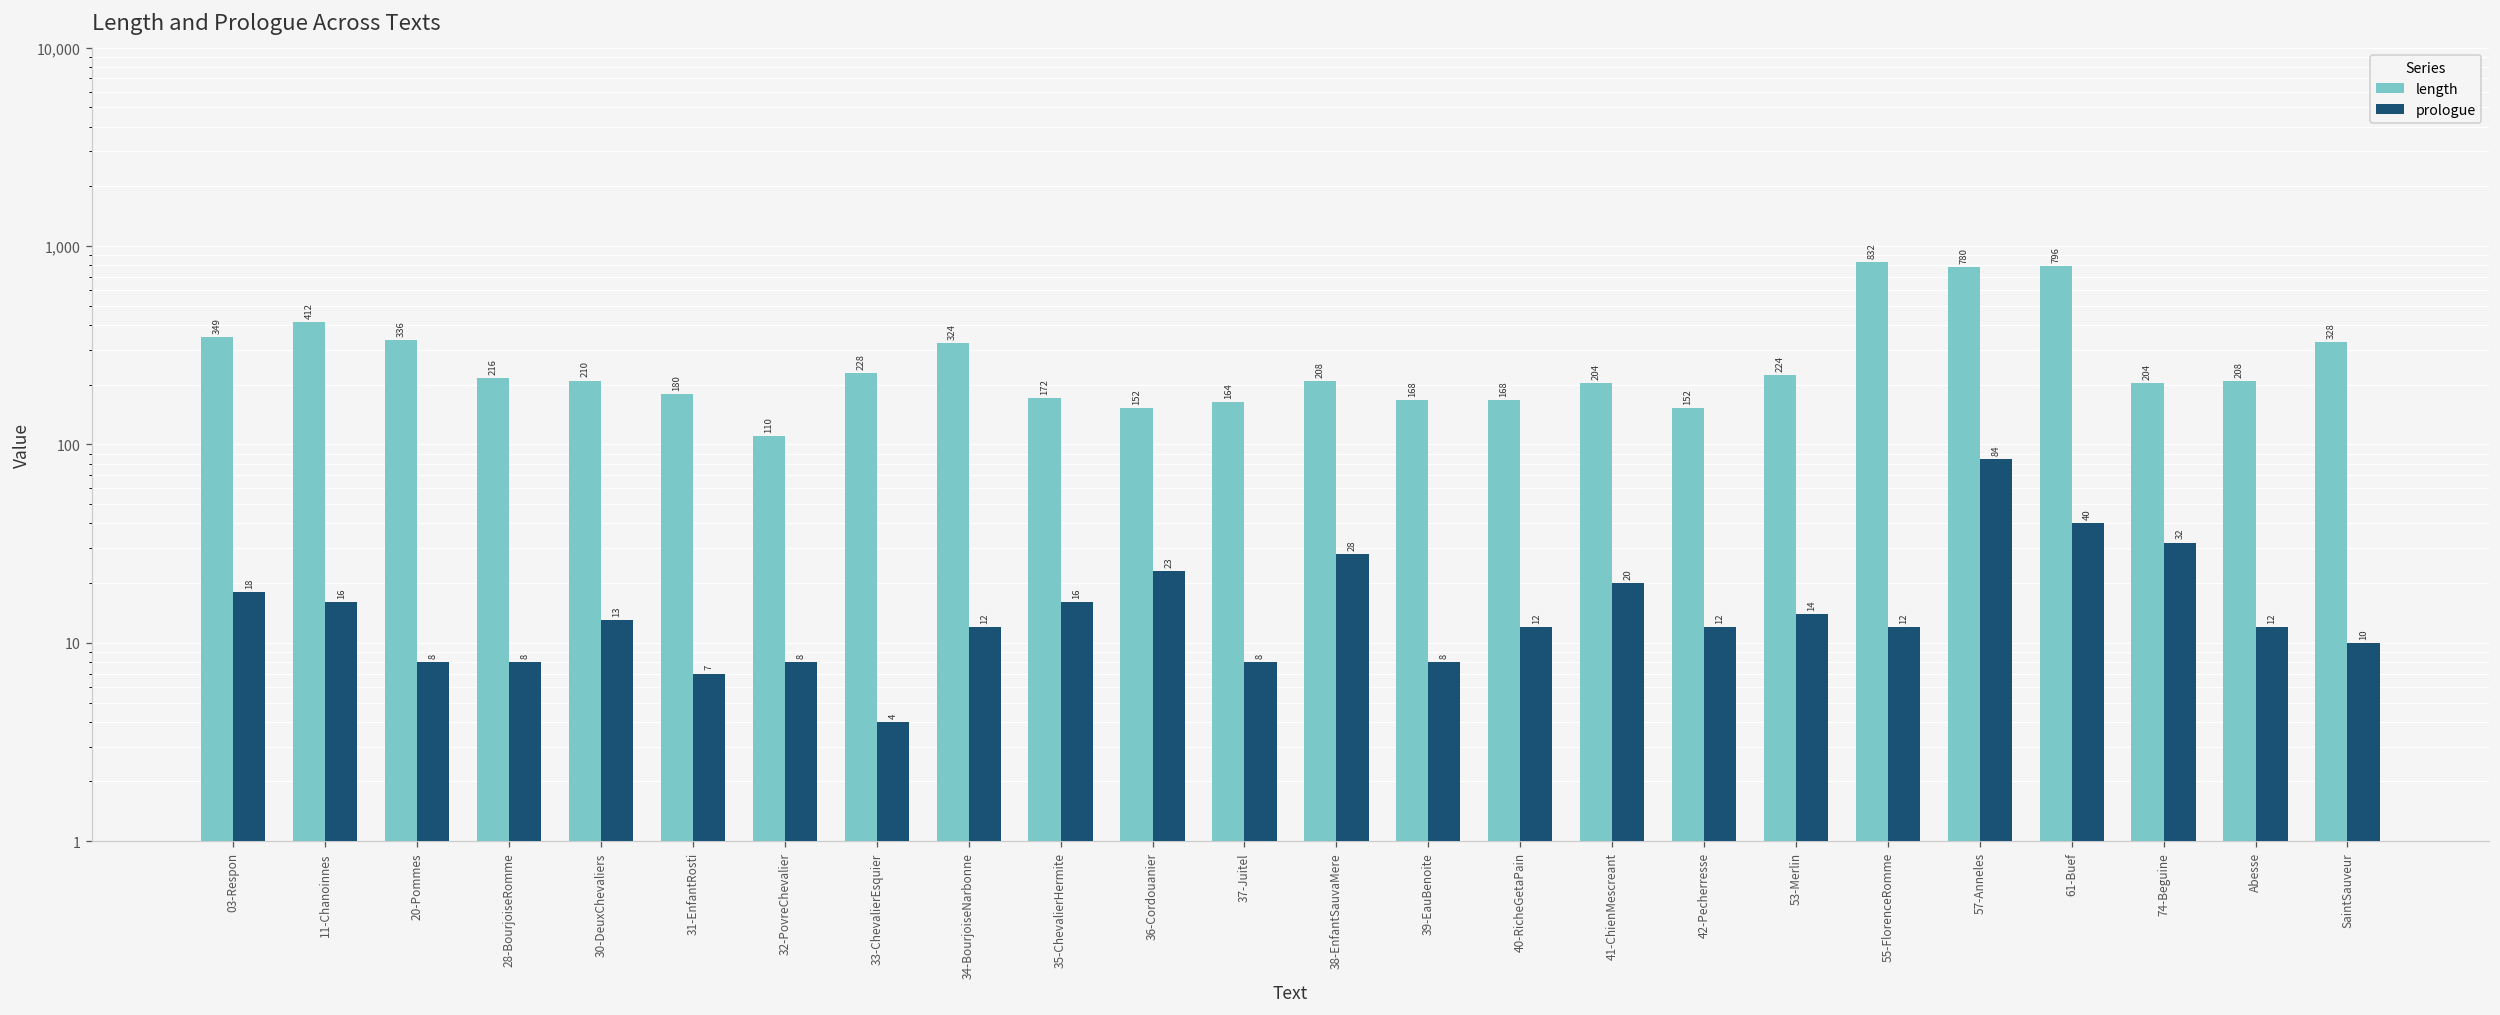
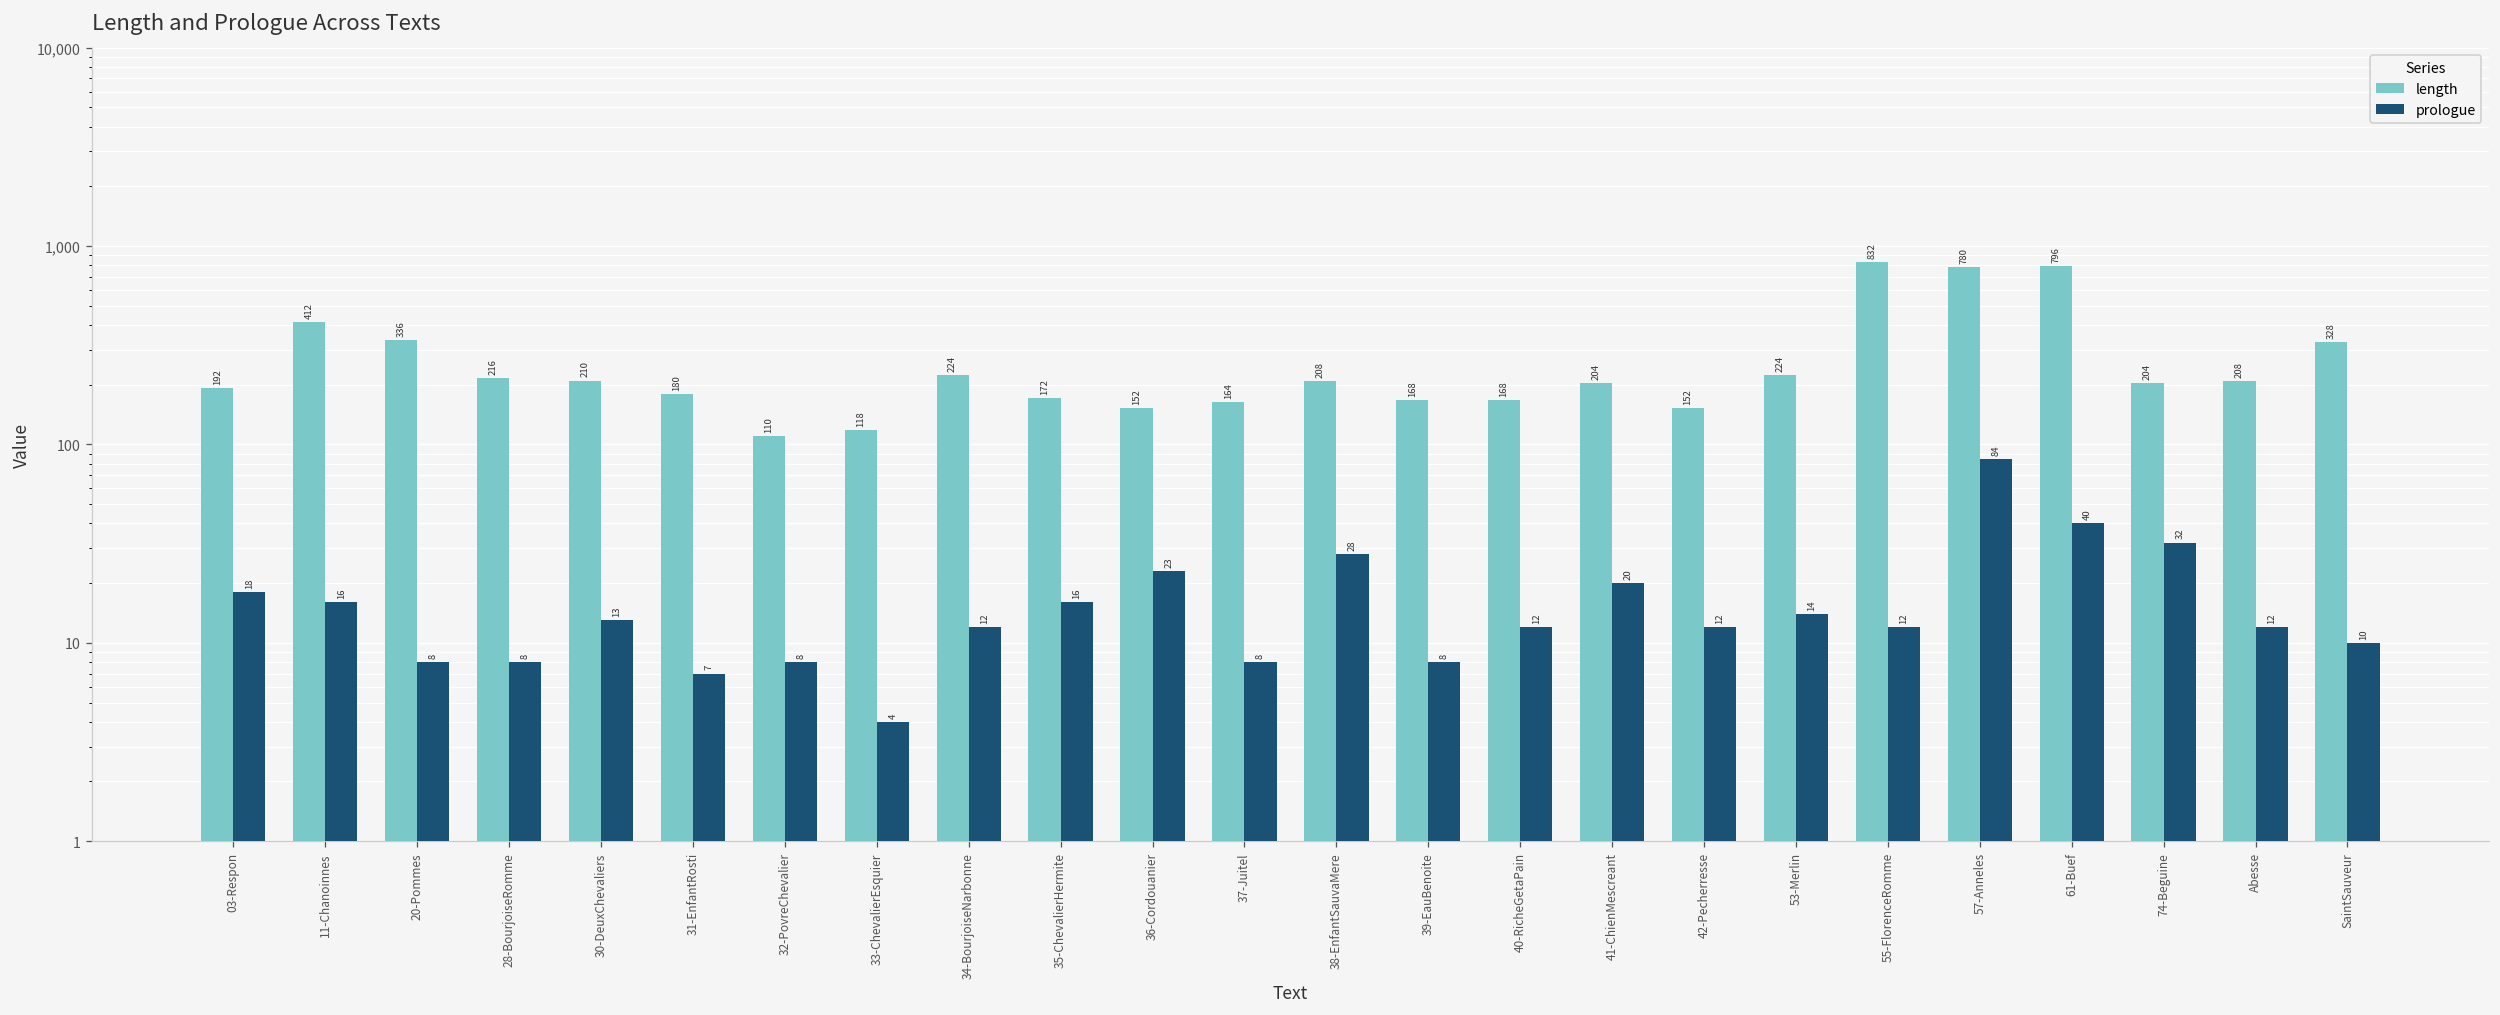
  {
    "length": {
-     "03-Respon": 349,
+     "03-Respon": 192,
      "11-Chanoinnes": 412,
      "20-Pommes": 336,
      "28-BourjoiseRomme": 216,
      "30-DeuxChevaliers": 210,
      "31-EnfantRosti": 180,
      "32-PovreChevalier": 110,
-     "33-ChevalierEsquier": 228,
-     "34-BourjoiseNarbonne": 324,
+     "33-ChevalierEsquier": 118,
+     "34-BourjoiseNarbonne": 224,
      "35-ChevalierHermite": 172,
      "36-Cordouanier": 152,
      "37-Juitel": 164,
      "38-EnfantSauvaMere": 208,
      "39-EauBenoite": 168,
      "40-RicheGetaPain": 168,
      "41-ChienMescreant": 204,
      "42-Pecherresse": 152,
      "53-Merlin": 224,
      "55-FlorenceRomme": 832,
      "57-Anneles": 780,
      "61-Buef": 796,
      "74-Beguine": 204,
      "Abesse": 208,
      "SaintSauveur": 328
    },
    "prologue": {
      "03-Respon": 18,
      "11-Chanoinnes": 16,
      "20-Pommes": 8,
      "28-BourjoiseRomme": 8,
      "30-DeuxChevaliers": 13,
      "31-EnfantRosti": 7,
      "32-PovreChevalier": 8,
      "33-ChevalierEsquier": 4,
      "34-BourjoiseNarbonne": 12,
      "35-ChevalierHermite": 16,
      "36-Cordouanier": 23,
      "37-Juitel": 8,
      "38-EnfantSauvaMere": 28,
      "39-EauBenoite": 8,
      "40-RicheGetaPain": 12,
      "41-ChienMescreant": 20,
      "42-Pecherresse": 12,
      "53-Merlin": 14,
      "55-FlorenceRomme": 12,
      "57-Anneles": 84,
      "61-Buef": 40,
      "74-Beguine": 32,
      "Abesse": 12,
      "SaintSauveur": 10
    }
  }
